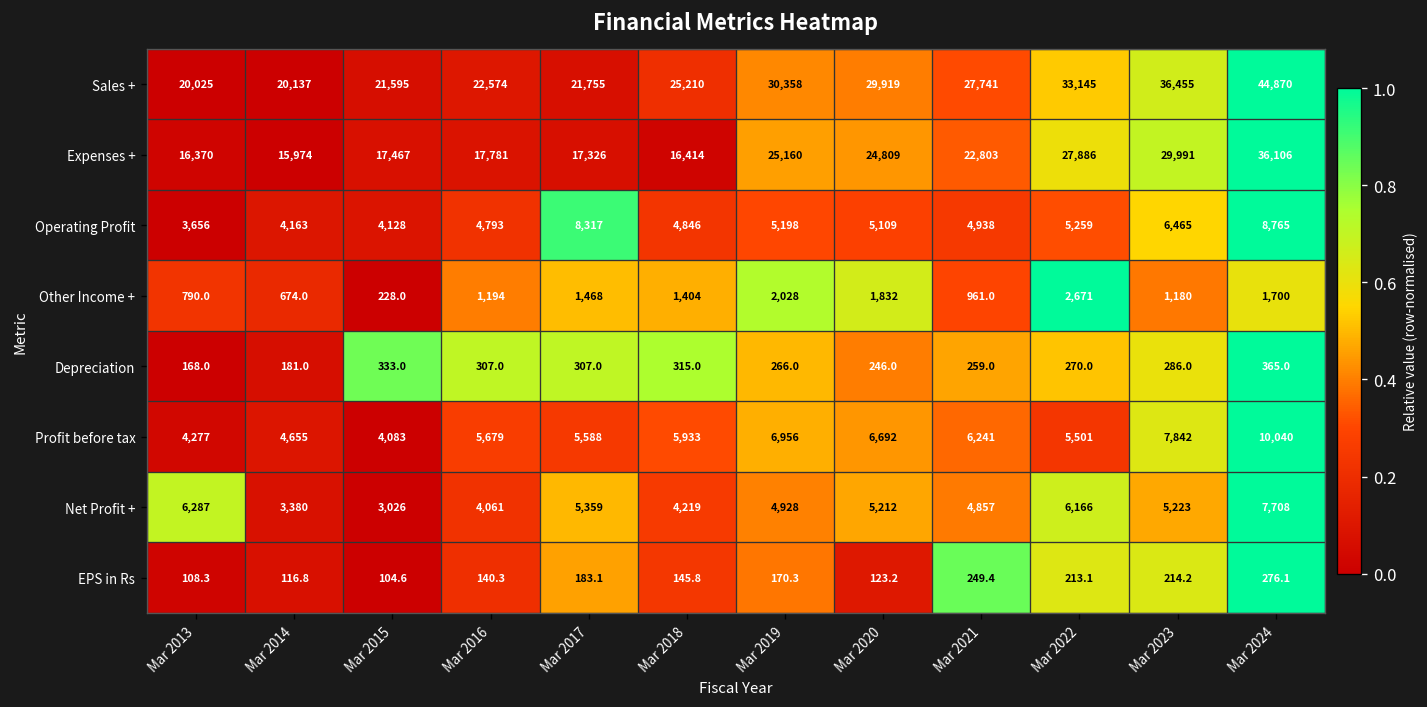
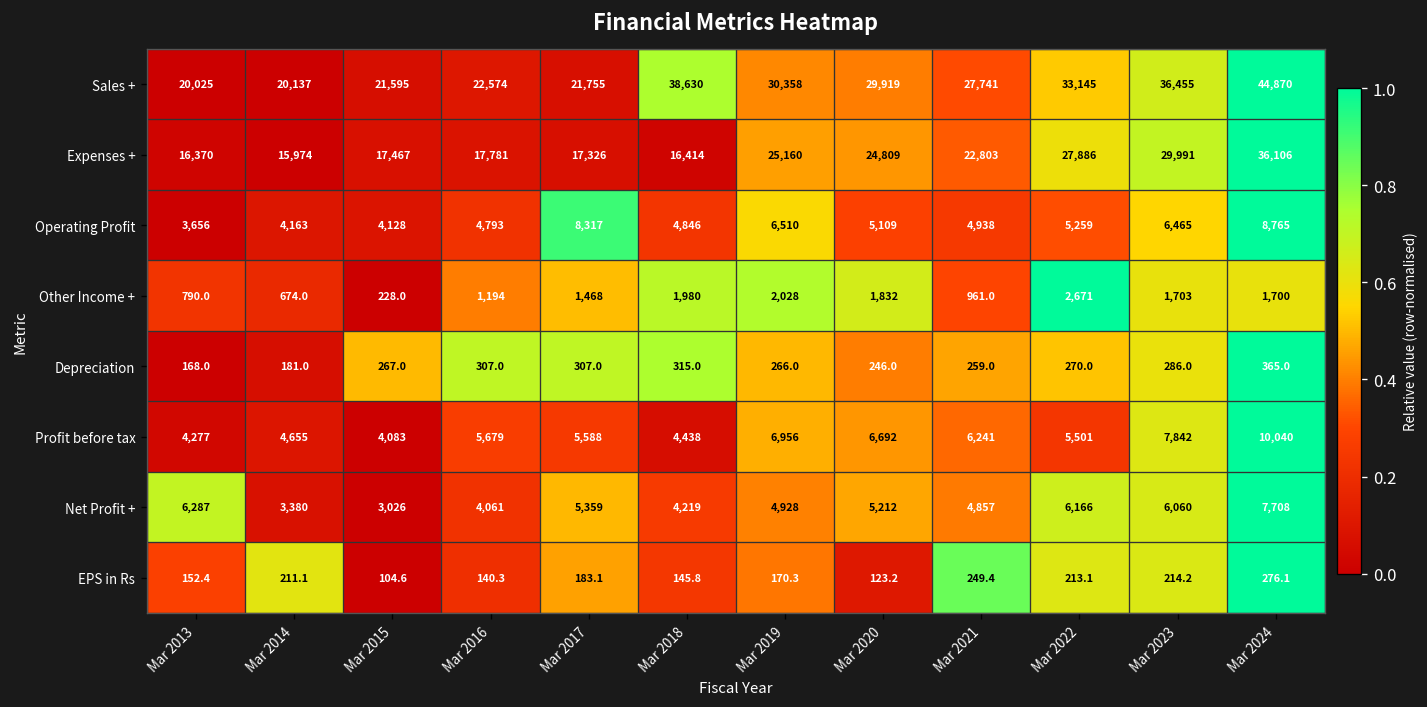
  {
    "Sales +": {
      "Mar 2013": "20,025",
      "Mar 2014": "20,137",
      "Mar 2015": "21,595",
      "Mar 2016": "22,574",
      "Mar 2017": "21,755",
-     "Mar 2018": "25,210",
+     "Mar 2018": "38,630",
      "Mar 2019": "30,358",
      "Mar 2020": "29,919",
      "Mar 2021": "27,741",
      "Mar 2022": "33,145",
      "Mar 2023": "36,455",
      "Mar 2024": "44,870"
    },
    "Expenses +": {
      "Mar 2013": "16,370",
      "Mar 2014": "15,974",
      "Mar 2015": "17,467",
      "Mar 2016": "17,781",
      "Mar 2017": "17,326",
      "Mar 2018": "16,414",
      "Mar 2019": "25,160",
      "Mar 2020": "24,809",
      "Mar 2021": "22,803",
      "Mar 2022": "27,886",
      "Mar 2023": "29,991",
      "Mar 2024": "36,106"
    },
    "Operating Profit": {
      "Mar 2013": "3,656",
      "Mar 2014": "4,163",
      "Mar 2015": "4,128",
      "Mar 2016": "4,793",
      "Mar 2017": "8,317",
      "Mar 2018": "4,846",
-     "Mar 2019": "5,198",
+     "Mar 2019": "6,510",
      "Mar 2020": "5,109",
      "Mar 2021": "4,938",
      "Mar 2022": "5,259",
      "Mar 2023": "6,465",
      "Mar 2024": "8,765"
    },
    "Other Income +": {
      "Mar 2013": "790.0",
      "Mar 2014": "674.0",
      "Mar 2015": "228.0",
      "Mar 2016": "1,194",
      "Mar 2017": "1,468",
-     "Mar 2018": "1,404",
+     "Mar 2018": "1,980",
      "Mar 2019": "2,028",
      "Mar 2020": "1,832",
      "Mar 2021": "961.0",
      "Mar 2022": "2,671",
-     "Mar 2023": "1,180",
+     "Mar 2023": "1,703",
      "Mar 2024": "1,700"
    },
    "Depreciation": {
      "Mar 2013": "168.0",
      "Mar 2014": "181.0",
-     "Mar 2015": "333.0",
+     "Mar 2015": "267.0",
      "Mar 2016": "307.0",
      "Mar 2017": "307.0",
      "Mar 2018": "315.0",
      "Mar 2019": "266.0",
      "Mar 2020": "246.0",
      "Mar 2021": "259.0",
      "Mar 2022": "270.0",
      "Mar 2023": "286.0",
      "Mar 2024": "365.0"
    },
    "Profit before tax": {
      "Mar 2013": "4,277",
      "Mar 2014": "4,655",
      "Mar 2015": "4,083",
      "Mar 2016": "5,679",
      "Mar 2017": "5,588",
-     "Mar 2018": "5,933",
+     "Mar 2018": "4,438",
      "Mar 2019": "6,956",
      "Mar 2020": "6,692",
      "Mar 2021": "6,241",
      "Mar 2022": "5,501",
      "Mar 2023": "7,842",
      "Mar 2024": "10,040"
    },
    "Net Profit +": {
      "Mar 2013": "6,287",
      "Mar 2014": "3,380",
      "Mar 2015": "3,026",
      "Mar 2016": "4,061",
      "Mar 2017": "5,359",
      "Mar 2018": "4,219",
      "Mar 2019": "4,928",
      "Mar 2020": "5,212",
      "Mar 2021": "4,857",
      "Mar 2022": "6,166",
-     "Mar 2023": "5,223",
+     "Mar 2023": "6,060",
      "Mar 2024": "7,708"
    },
    "EPS in Rs": {
-     "Mar 2013": "108.3",
-     "Mar 2014": "116.8",
+     "Mar 2013": "152.4",
+     "Mar 2014": "211.1",
      "Mar 2015": "104.6",
      "Mar 2016": "140.3",
      "Mar 2017": "183.1",
      "Mar 2018": "145.8",
      "Mar 2019": "170.3",
      "Mar 2020": "123.2",
      "Mar 2021": "249.4",
      "Mar 2022": "213.1",
      "Mar 2023": "214.2",
      "Mar 2024": "276.1"
    }
  }
